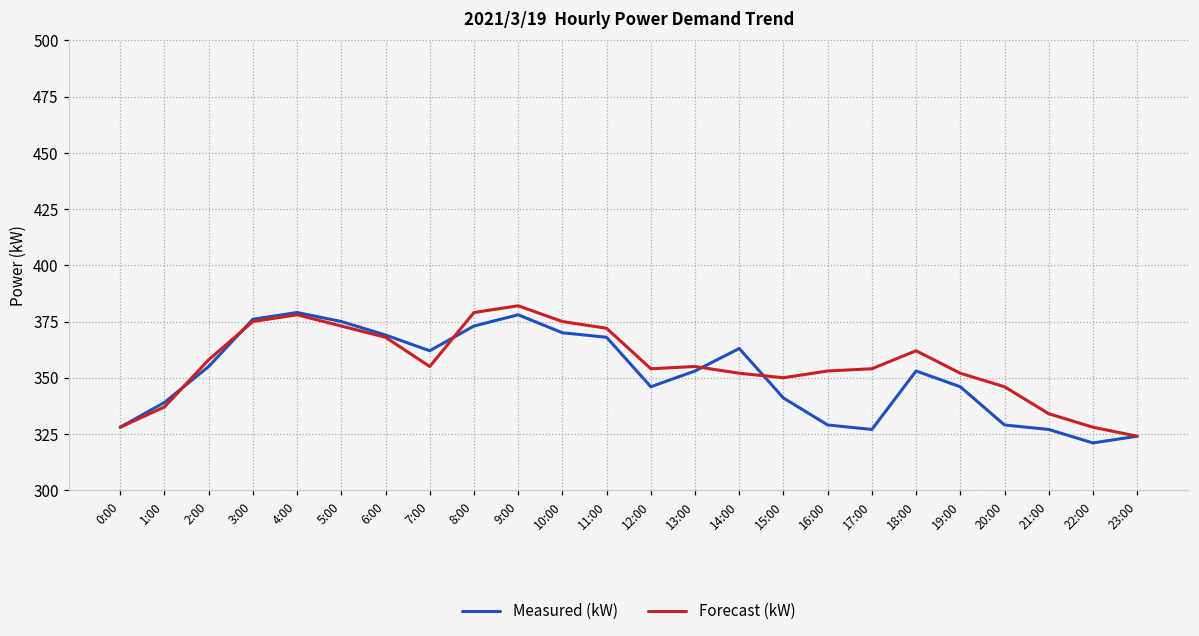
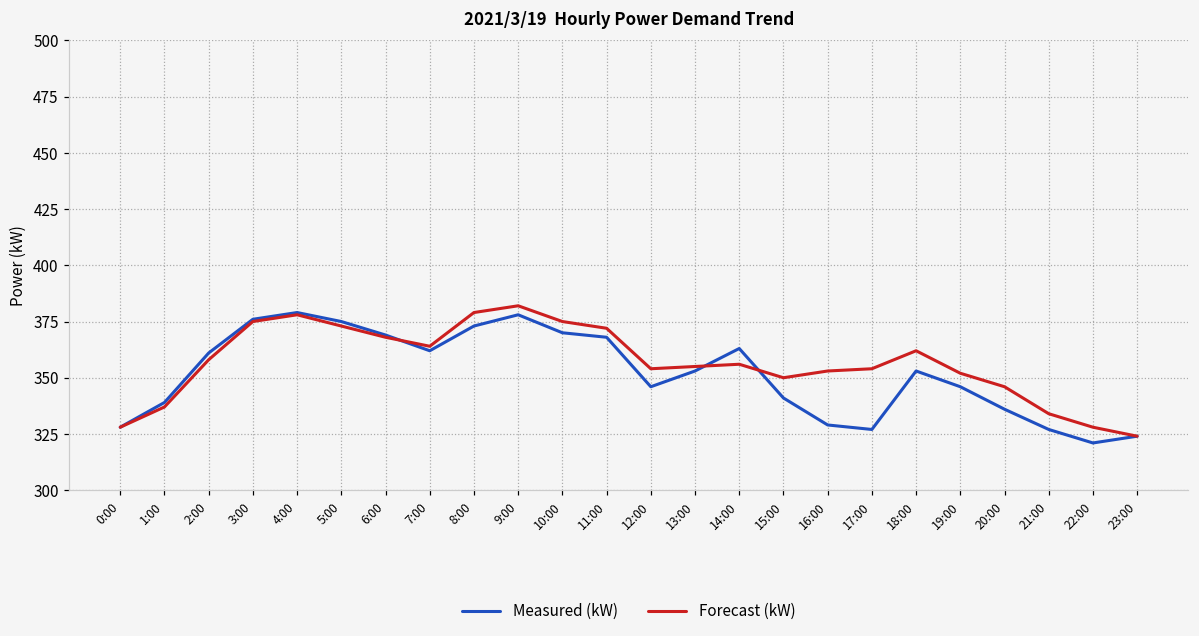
  {
    "Measured (kW)": {
      "1:00": 339,
-     "2:00": 355,
+     "2:00": 361,
      "5:00": 375,
      "7:00": 362,
      "8:00": 373,
      "9:00": 378,
      "10:00": 370,
      "11:00": 368,
      "12:00": 346,
      "13:00": 353,
      "14:00": 363,
      "15:00": 341,
      "16:00": 329,
      "17:00": 327,
      "18:00": 353,
      "19:00": 346,
-     "20:00": 329,
+     "20:00": 336,
      "21:00": 327,
      "22:00": 321
    },
    "Forecast (kW)": {
      "1:00": 337,
      "2:00": 358,
      "5:00": 373,
-     "7:00": 355,
+     "7:00": 364,
      "8:00": 379,
      "9:00": 382,
      "10:00": 375,
      "11:00": 372,
      "12:00": 354,
      "13:00": 355,
-     "14:00": 352,
+     "14:00": 356,
      "15:00": 350,
      "16:00": 353,
      "17:00": 354,
      "18:00": 362,
      "19:00": 352,
      "20:00": 346,
      "21:00": 334,
      "22:00": 328
    }
  }
